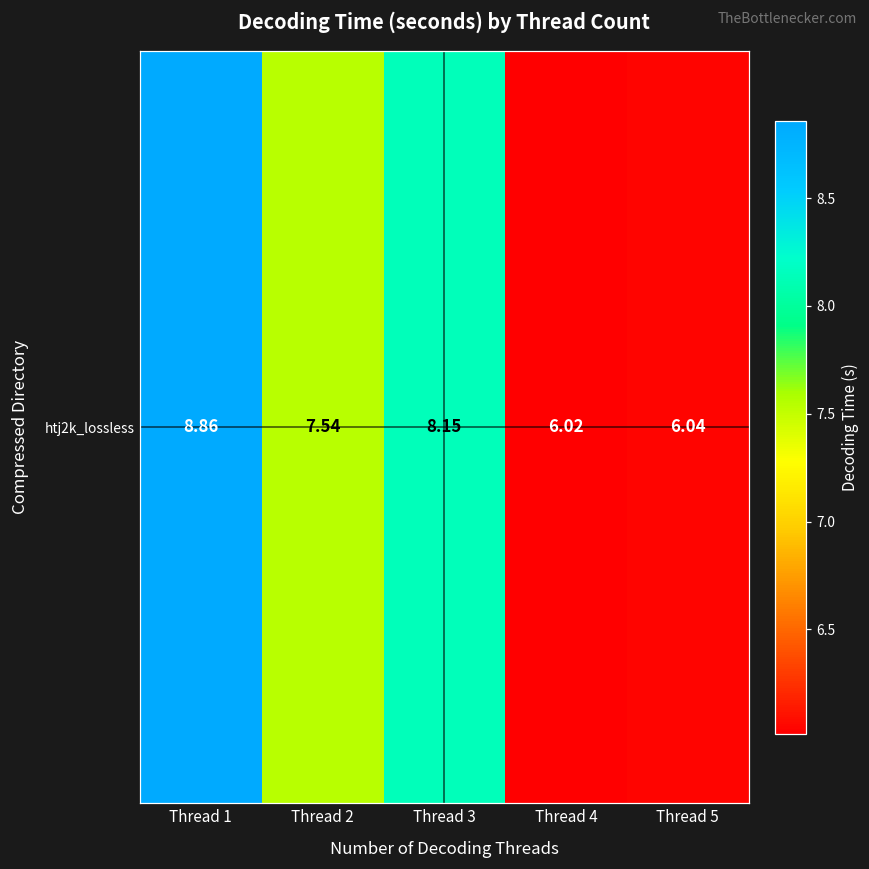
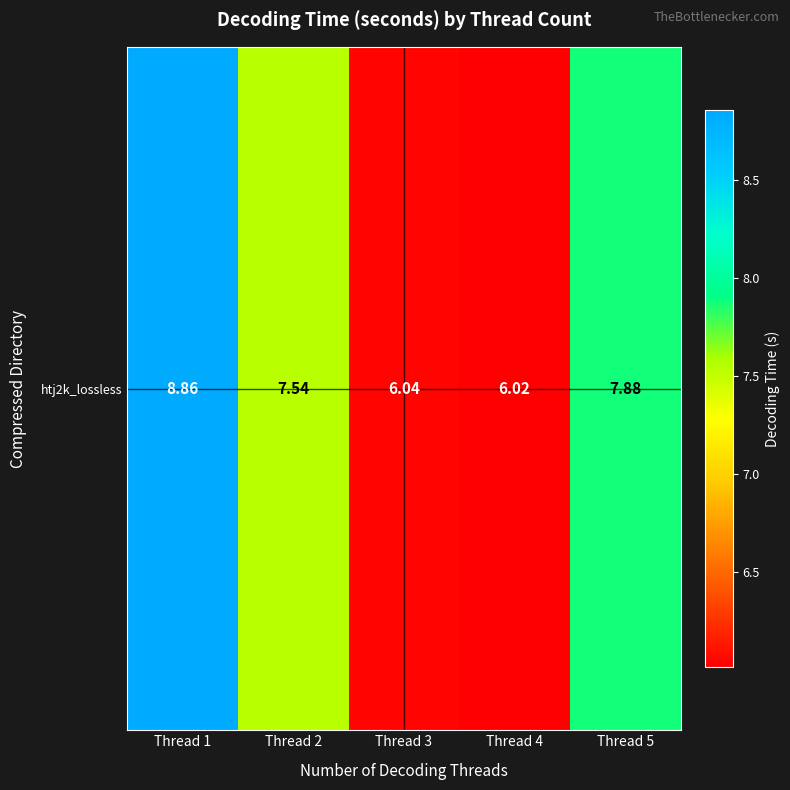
  {
    "htj2k_lossless": {
      "Thread 1": 8.86,
      "Thread 2": 7.54,
-     "Thread 3": 8.15,
+     "Thread 3": 6.04,
      "Thread 4": 6.02,
-     "Thread 5": 6.04
+     "Thread 5": 7.88
    }
  }
